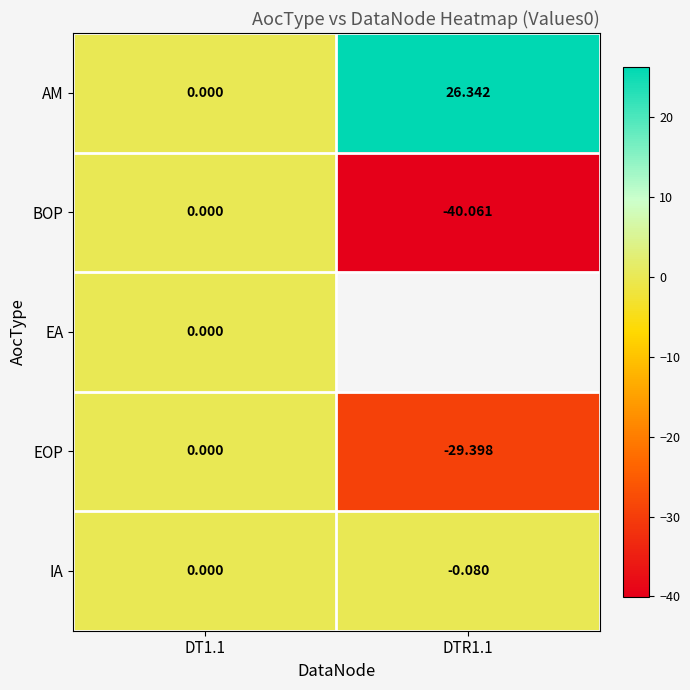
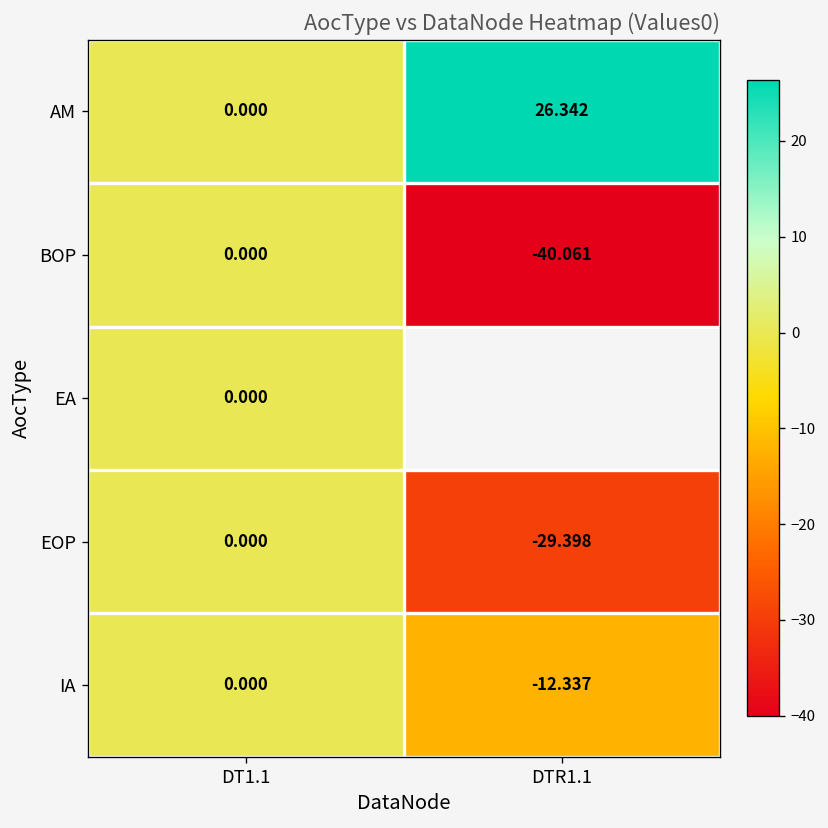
  {
    "AM": {
      "DT1.1": 0.000,
      "DTR1.1": 26.342
    },
    "BOP": {
      "DT1.1": 0.000,
      "DTR1.1": -40.061
    },
    "EA": {
      "DT1.1": 0.000
    },
    "EOP": {
      "DT1.1": 0.000,
      "DTR1.1": -29.398
    },
    "IA": {
      "DT1.1": 0.000,
-     "DTR1.1": -0.080
+     "DTR1.1": -12.337
    }
  }
